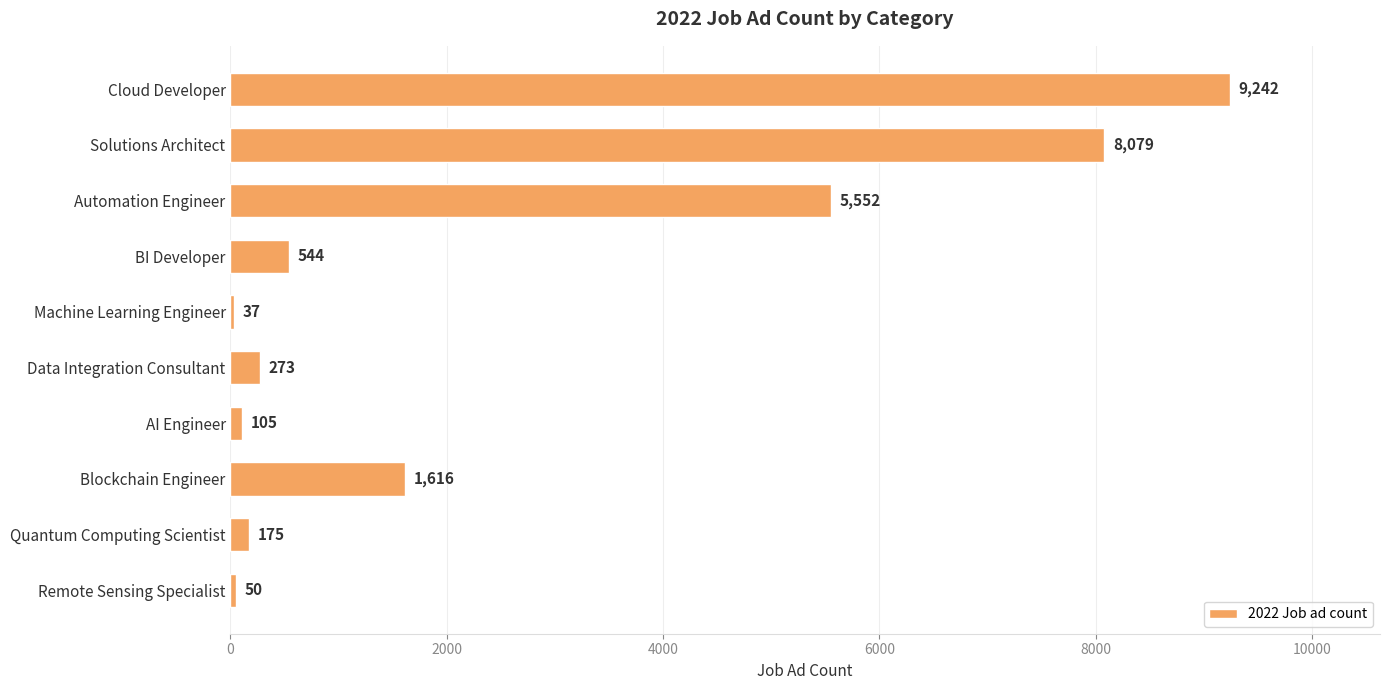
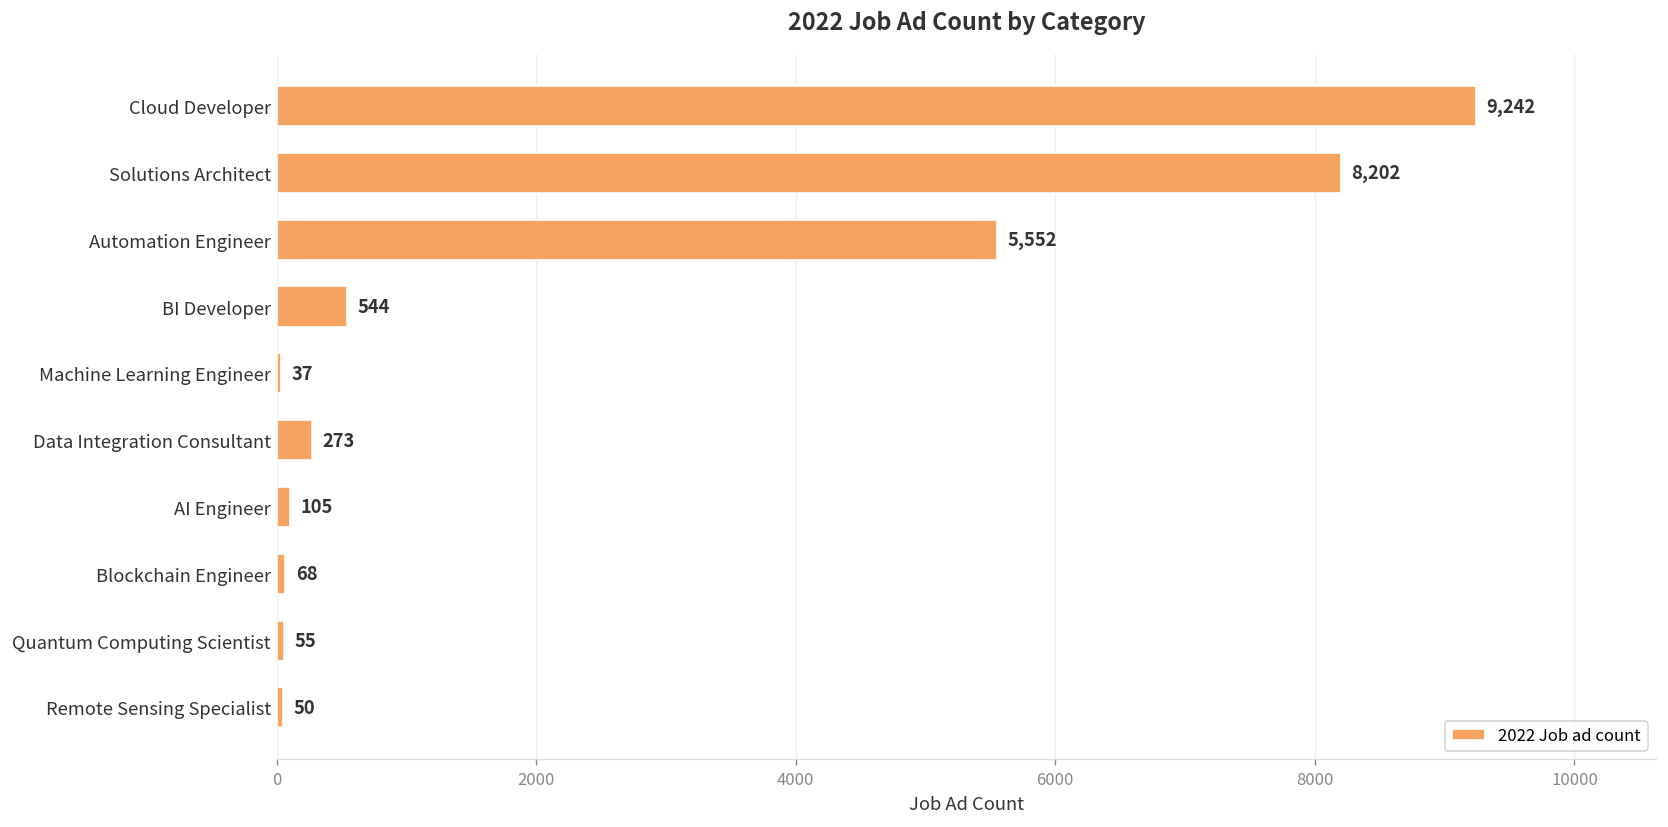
  {
    "Cloud Developer": "9,242",
-   "Solutions Architect": "8,079",
+   "Solutions Architect": "8,202",
    "Automation Engineer": "5,552",
    "BI Developer": "544",
    "Machine Learning Engineer": "37",
    "Data Integration Consultant": "273",
    "AI Engineer": "105",
-   "Blockchain Engineer": "1,616",
-   "Quantum Computing Scientist": "175",
+   "Blockchain Engineer": "68",
+   "Quantum Computing Scientist": "55",
    "Remote Sensing Specialist": "50"
  }
